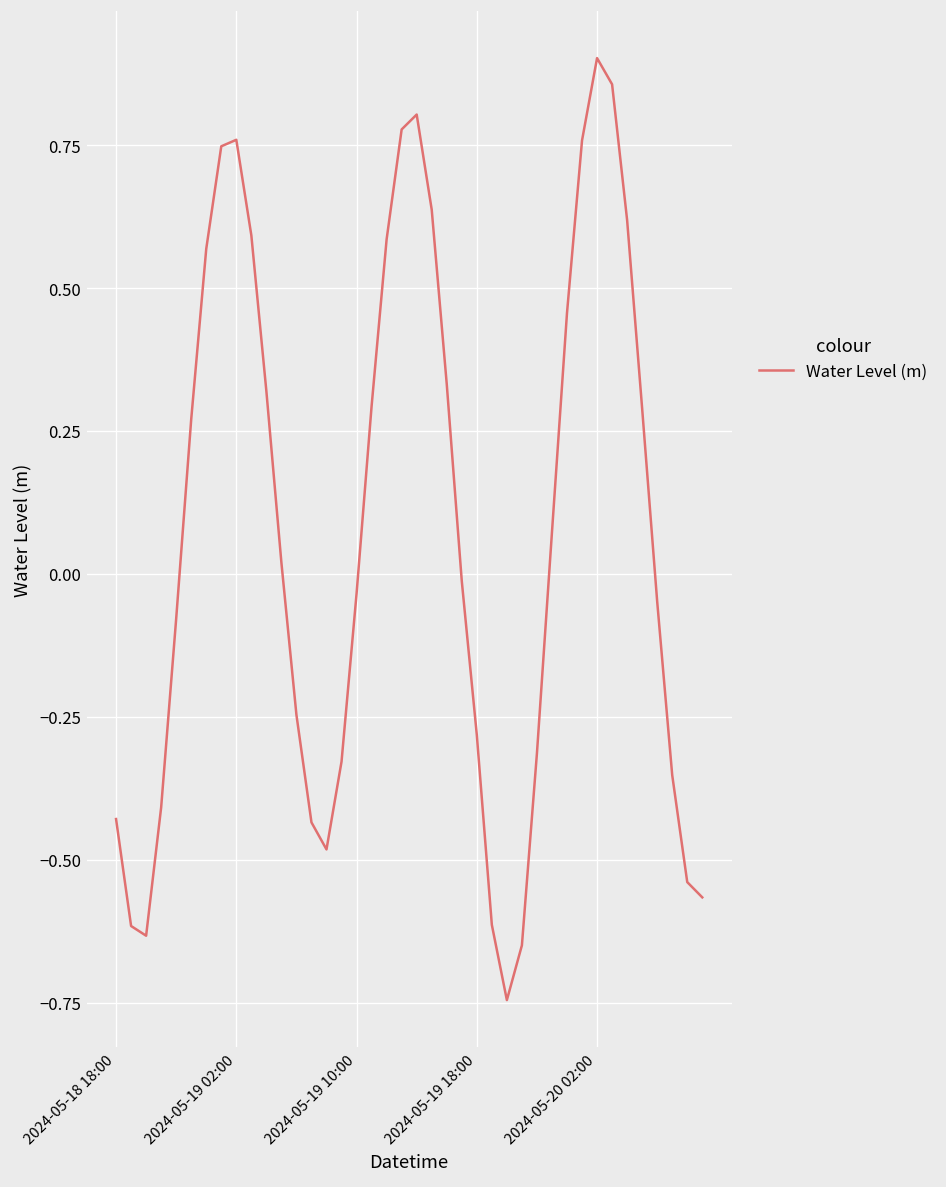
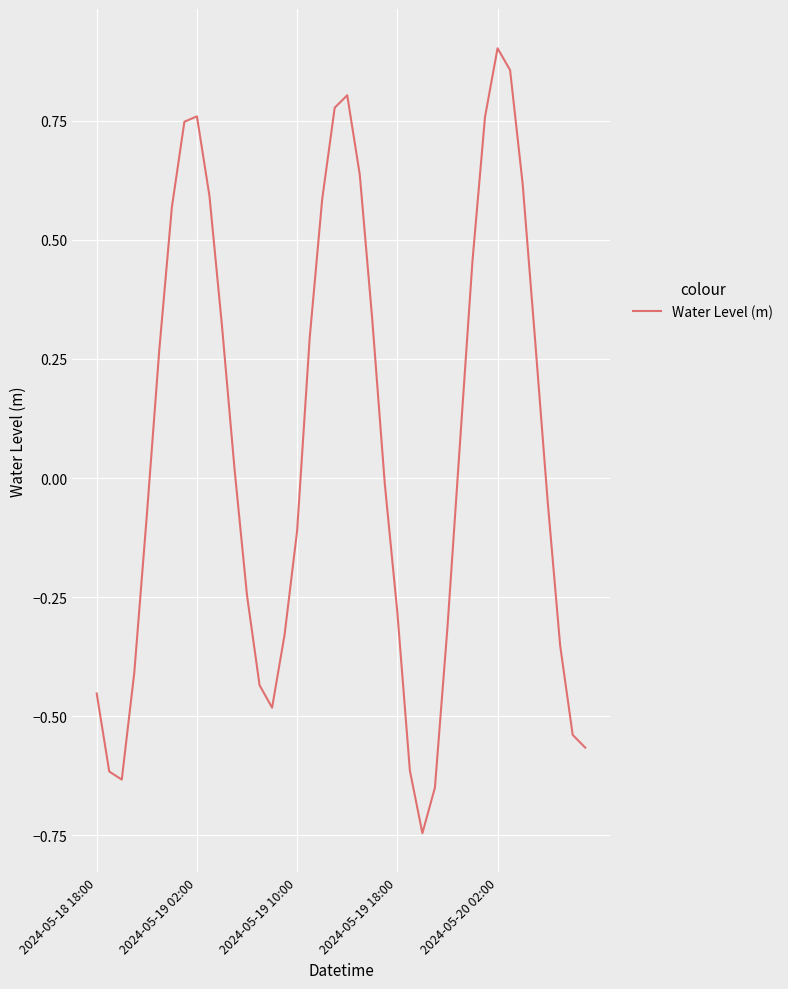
  {
-   "2024-05-18 18:00": -0.43,
+   "2024-05-18 18:00": -0.45,
    "2024-05-19 02:00": 0.76,
-   "2024-05-19 10:00": -0.03,
+   "2024-05-19 10:00": -0.11,
    "2024-05-19 18:00": -0.28,
    "2024-05-20 02:00": 0.90
  }
